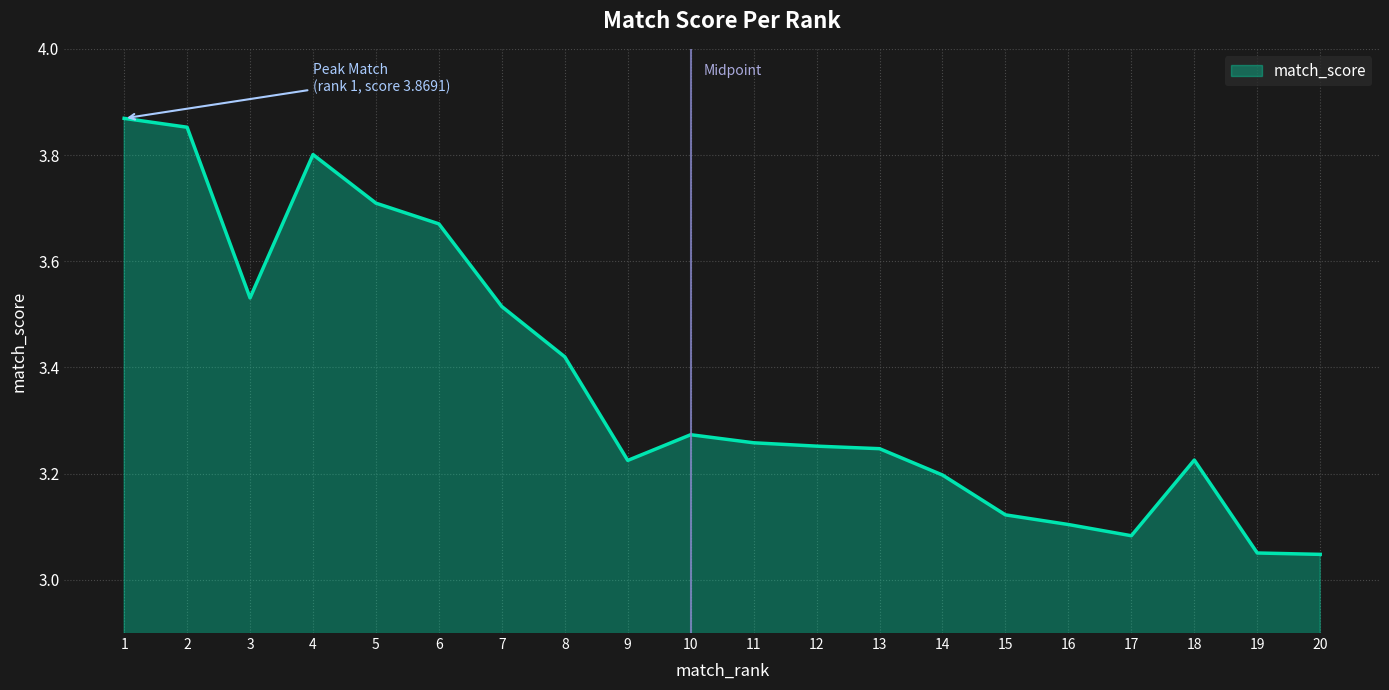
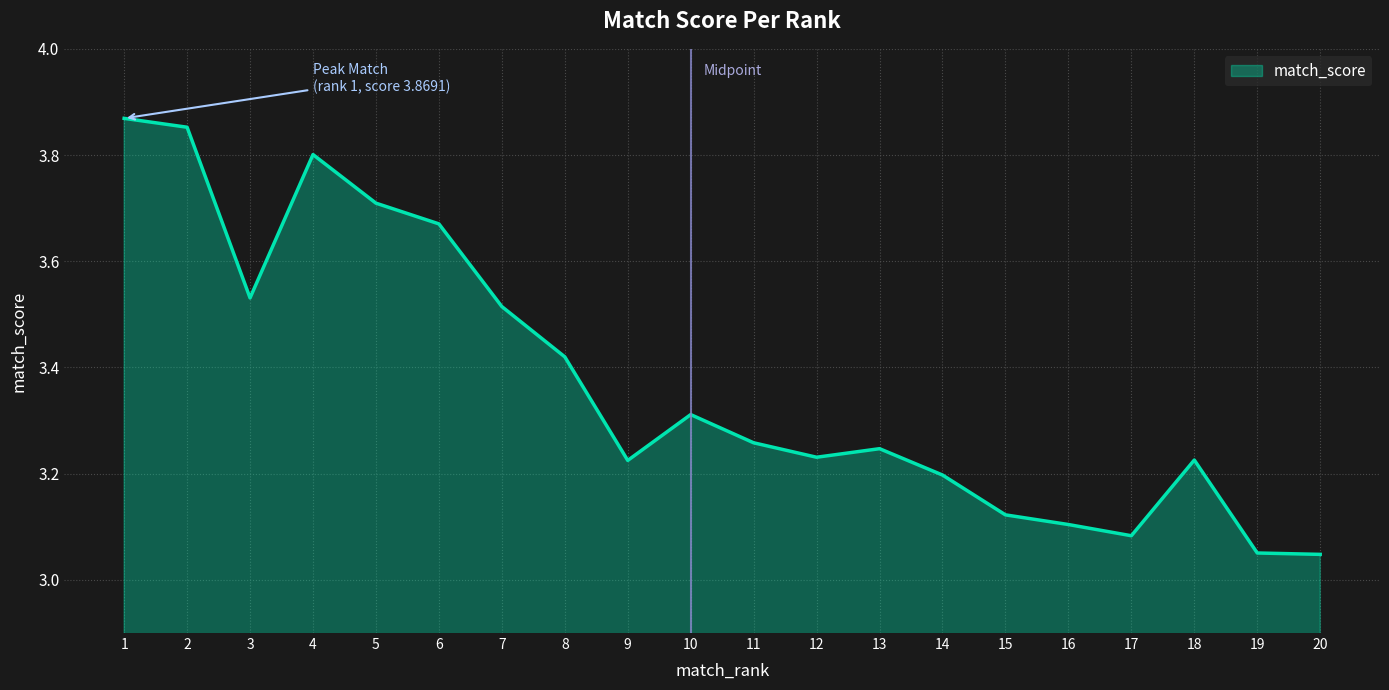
  {
    "2": 3.85,
    "3": 3.53,
    "4": 3.80,
    "5": 3.71,
    "6": 3.67,
    "7": 3.51,
    "8": 3.42,
    "9": 3.23,
-   "10": 3.27,
+   "10": 3.31,
    "11": 3.26,
-   "12": 3.25,
+   "12": 3.23,
    "13": 3.25,
    "14": 3.20,
    "15": 3.12,
    "16": 3.10,
    "17": 3.08,
    "18": 3.23,
    "19": 3.05,
    "20": 3.05
  }
